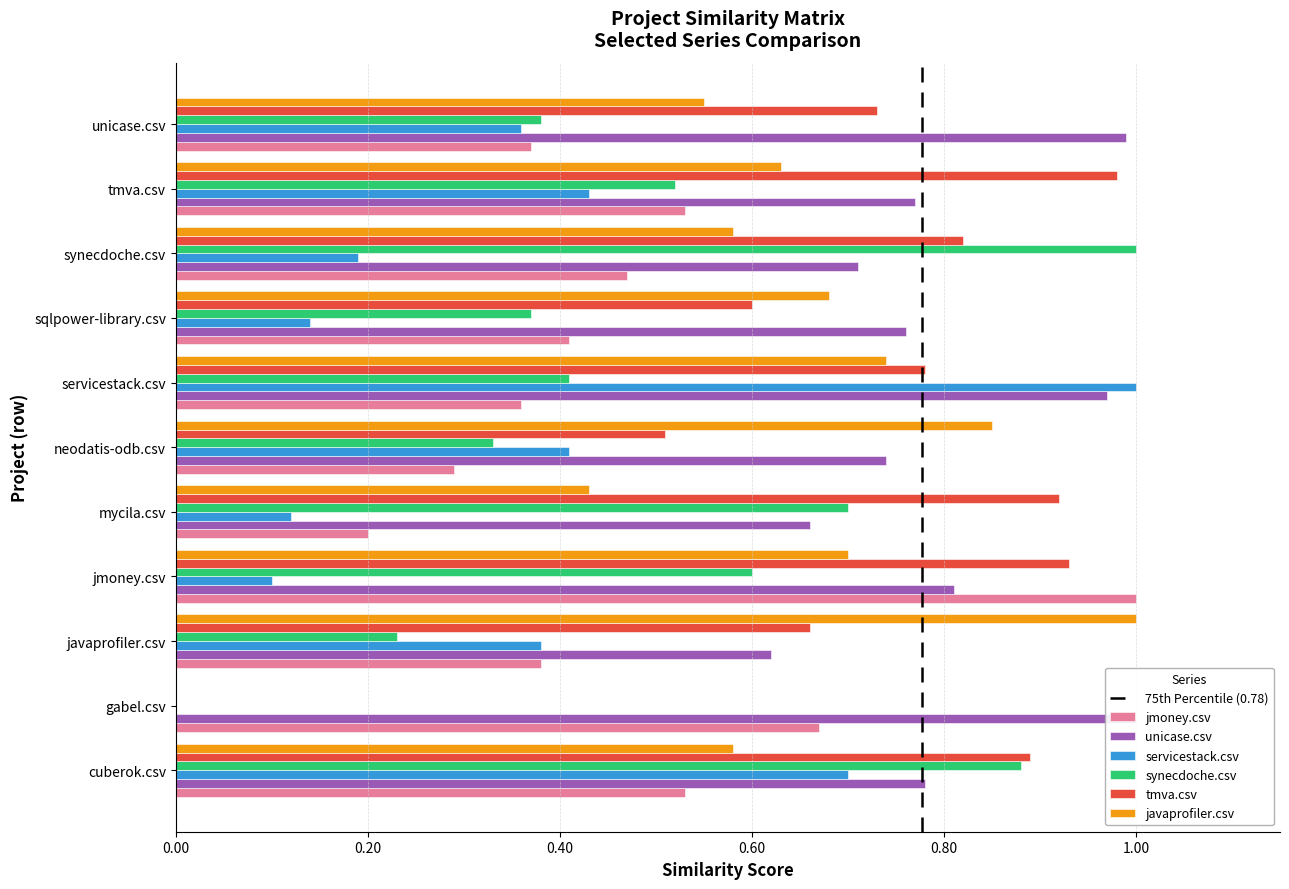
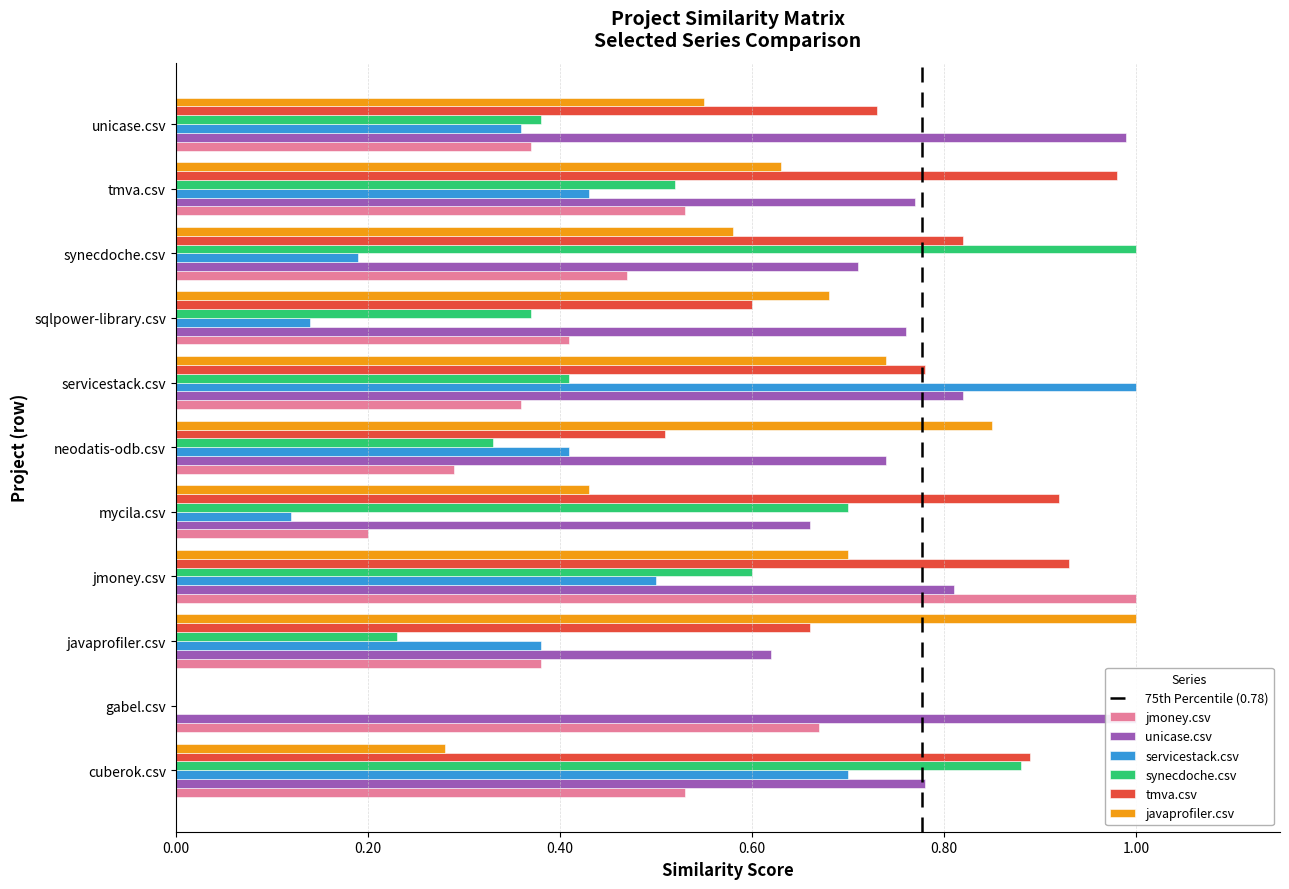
  {
    "jmoney.csv": {
      "unicase.csv": 0.37,
      "tmva.csv": 0.53,
      "synecdoche.csv": 0.47,
      "sqlpower-library.csv": 0.41,
      "servicestack.csv": 0.36,
      "neodatis-odb.csv": 0.29,
      "mycila.csv": 0.20,
      "jmoney.csv": 1.00,
      "javaprofiler.csv": 0.38,
      "gabel.csv": 0.67,
      "cuberok.csv": 0.53
    },
    "unicase.csv": {
      "unicase.csv": 0.99,
      "tmva.csv": 0.77,
      "synecdoche.csv": 0.71,
      "sqlpower-library.csv": 0.76,
-     "servicestack.csv": 0.97,
+     "servicestack.csv": 0.82,
      "neodatis-odb.csv": 0.74,
      "mycila.csv": 0.66,
      "jmoney.csv": 0.81,
      "javaprofiler.csv": 0.62,
      "cuberok.csv": 0.78
    },
    "servicestack.csv": {
      "unicase.csv": 0.36,
      "tmva.csv": 0.43,
      "synecdoche.csv": 0.19,
      "sqlpower-library.csv": 0.14,
      "servicestack.csv": 1.0,
      "neodatis-odb.csv": 0.41,
      "mycila.csv": 0.12,
-     "jmoney.csv": 0.1,
+     "jmoney.csv": 0.5,
      "javaprofiler.csv": 0.38,
      "gabel.csv": 0.0,
      "cuberok.csv": 0.7
    },
    "synecdoche.csv": {
      "unicase.csv": 0.38,
      "tmva.csv": 0.52,
      "synecdoche.csv": 1.00,
      "sqlpower-library.csv": 0.37,
      "servicestack.csv": 0.41,
      "neodatis-odb.csv": 0.33,
      "mycila.csv": 0.70,
      "jmoney.csv": 0.60,
      "javaprofiler.csv": 0.23,
      "gabel.csv": 0.00,
      "cuberok.csv": 0.88
    },
    "tmva.csv": {
      "unicase.csv": 0.73,
      "tmva.csv": 0.98,
      "synecdoche.csv": 0.82,
      "sqlpower-library.csv": 0.60,
      "servicestack.csv": 0.78,
      "neodatis-odb.csv": 0.51,
      "mycila.csv": 0.92,
      "jmoney.csv": 0.93,
      "javaprofiler.csv": 0.66,
      "gabel.csv": 0.00,
      "cuberok.csv": 0.89
    },
    "javaprofiler.csv": {
      "unicase.csv": 0.55,
      "tmva.csv": 0.63,
      "synecdoche.csv": 0.58,
      "sqlpower-library.csv": 0.68,
      "servicestack.csv": 0.74,
      "neodatis-odb.csv": 0.85,
      "mycila.csv": 0.43,
      "jmoney.csv": 0.70,
      "javaprofiler.csv": 1.00,
      "gabel.csv": 0.00,
-     "cuberok.csv": 0.58
+     "cuberok.csv": 0.28
    }
  }
